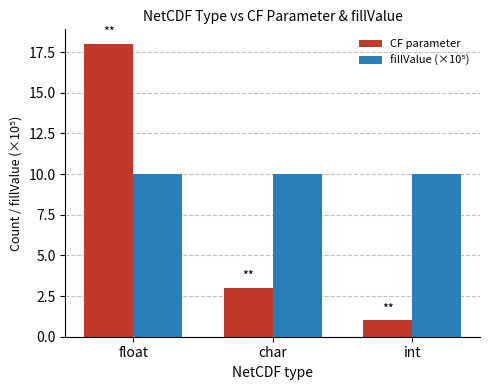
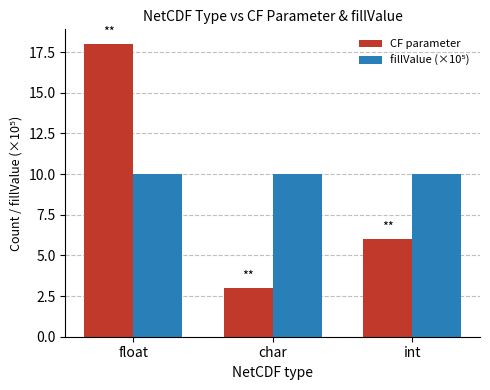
  {
    "CF parameter": {
      "float": 18,
      "char": 3,
-     "int": 1
+     "int": 6
    },
    "fillValue (×10⁵)": {
      "float": 10,
      "char": 10,
      "int": 10
    }
  }
